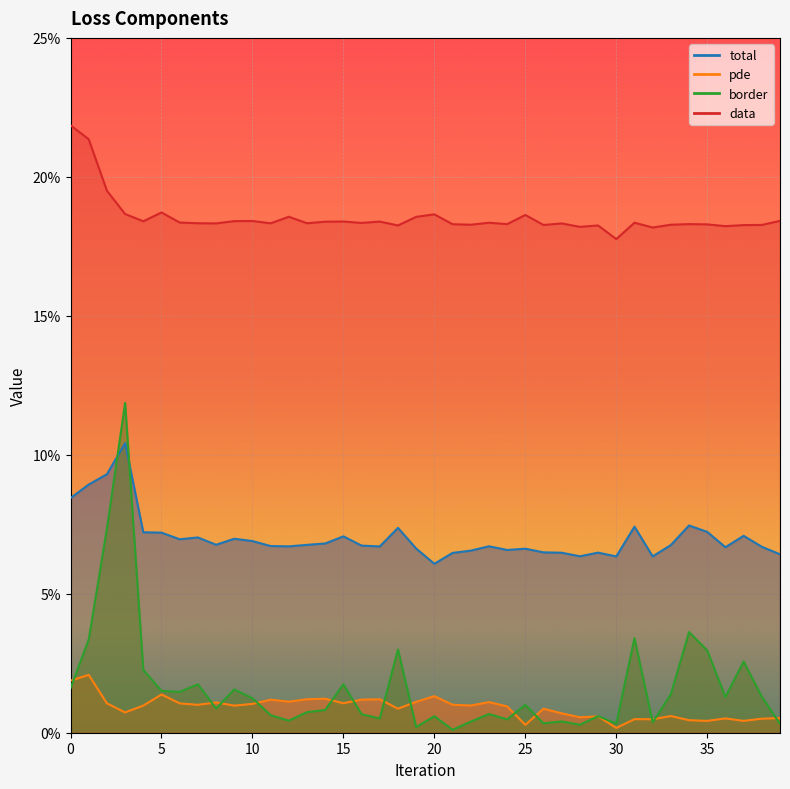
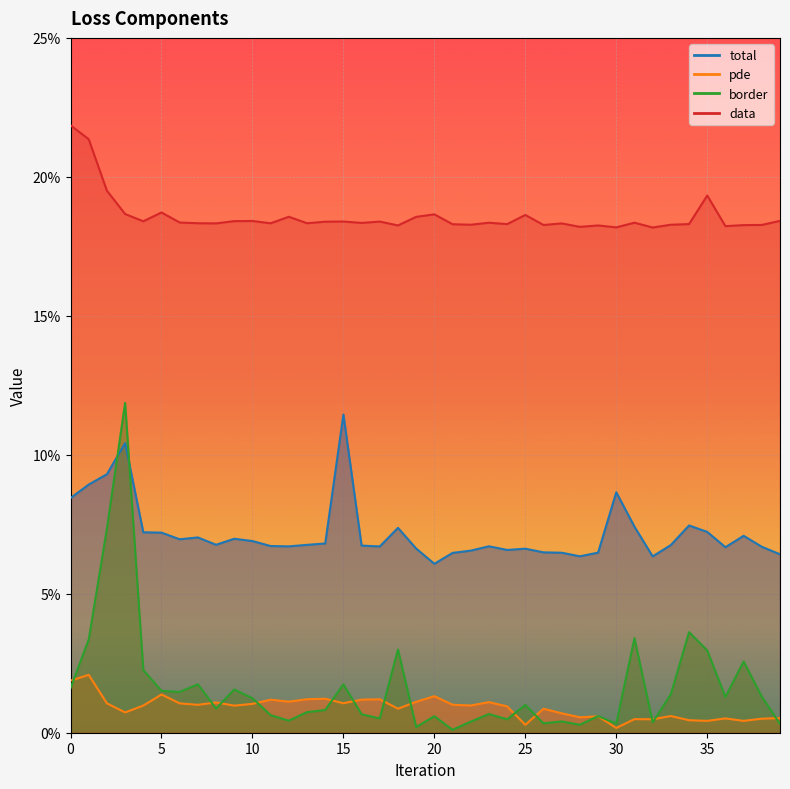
  {
    "total": {
      "0": "8.4%",
      "5": "7.2%",
      "10": "6.9%",
-     "15": "7.1%",
+     "15": "11.4%",
      "20": "6.1%",
      "25": "6.6%",
-     "30": "6.3%",
+     "30": "8.7%",
      "35": "7.2%"
    },
    "pde": {
      "0": "1.9%",
      "5": "1.4%",
      "10": "1.0%",
      "15": "1.1%",
      "20": "1.3%",
      "25": "0.3%",
      "30": "0.2%",
      "35": "0.4%"
    },
    "border": {
      "0": "1.6%",
      "5": "1.5%",
      "10": "1.2%",
      "15": "1.7%",
      "20": "0.6%",
      "25": "1.0%",
      "30": "0.3%",
      "35": "3.0%"
    },
    "data": {
      "0": "21.9%",
      "5": "18.7%",
      "10": "18.4%",
      "15": "18.4%",
      "20": "18.7%",
      "25": "18.6%",
-     "30": "17.8%",
-     "35": "18.3%"
+     "30": "18.2%",
+     "35": "19.3%"
    }
  }
